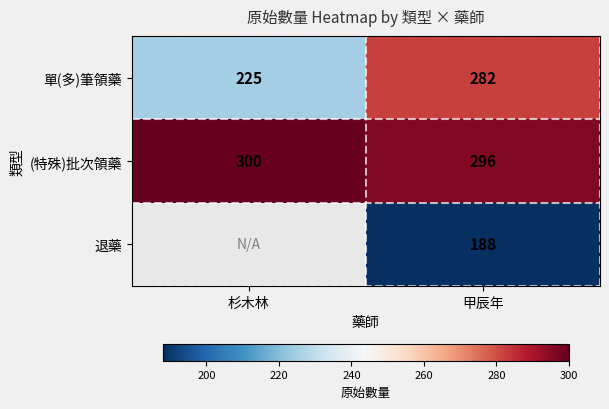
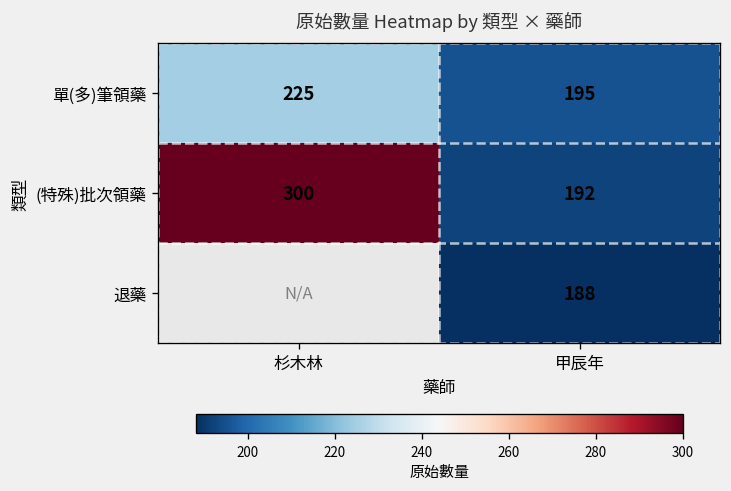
  {
    "單(多)筆領藥": {
      "杉木林": 225,
-     "甲辰年": 282
+     "甲辰年": 195
    },
    "(特殊)批次領藥": {
      "杉木林": 300,
-     "甲辰年": 296
+     "甲辰年": 192
    },
    "退藥": {
      "甲辰年": 188
    }
  }
